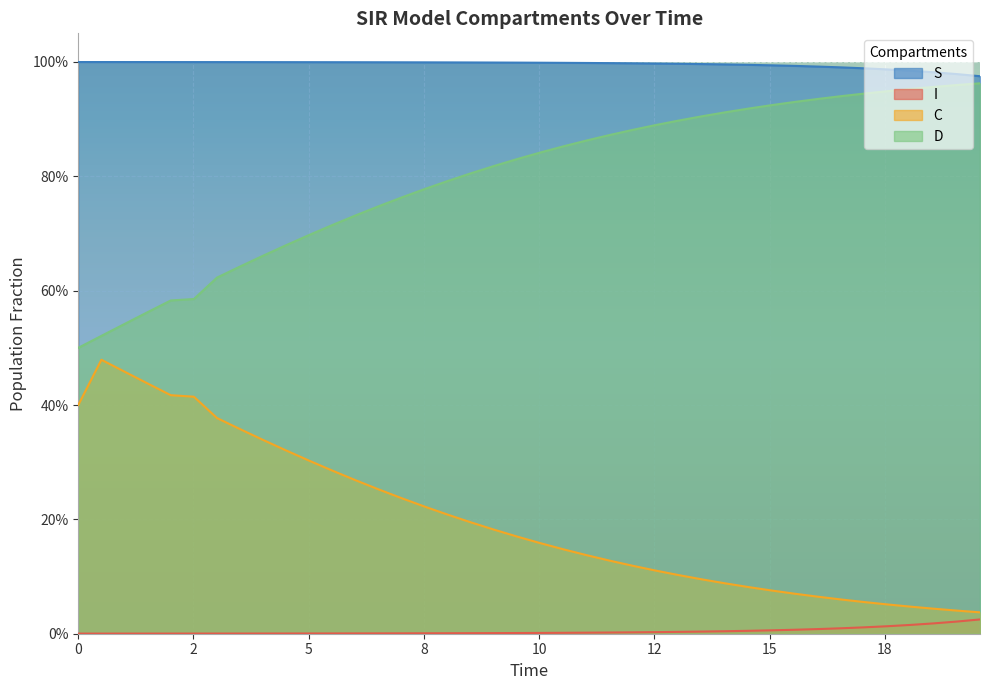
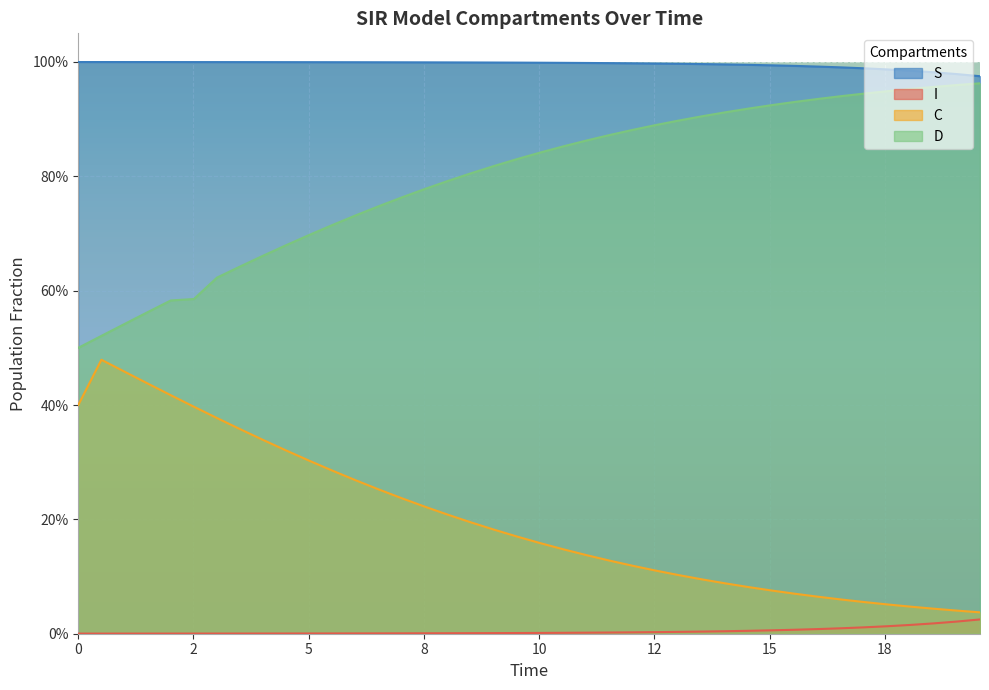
  {
    "S": {
      "0": "100%",
      "2": "100%"
    },
    "I": {
      "0": "0%",
      "2": "0%"
    },
    "C": {
      "0": "40%",
-     "2": "41%"
+     "2": "40%"
    },
    "D": {
      "0": "50%",
      "2": "59%"
    }
  }
